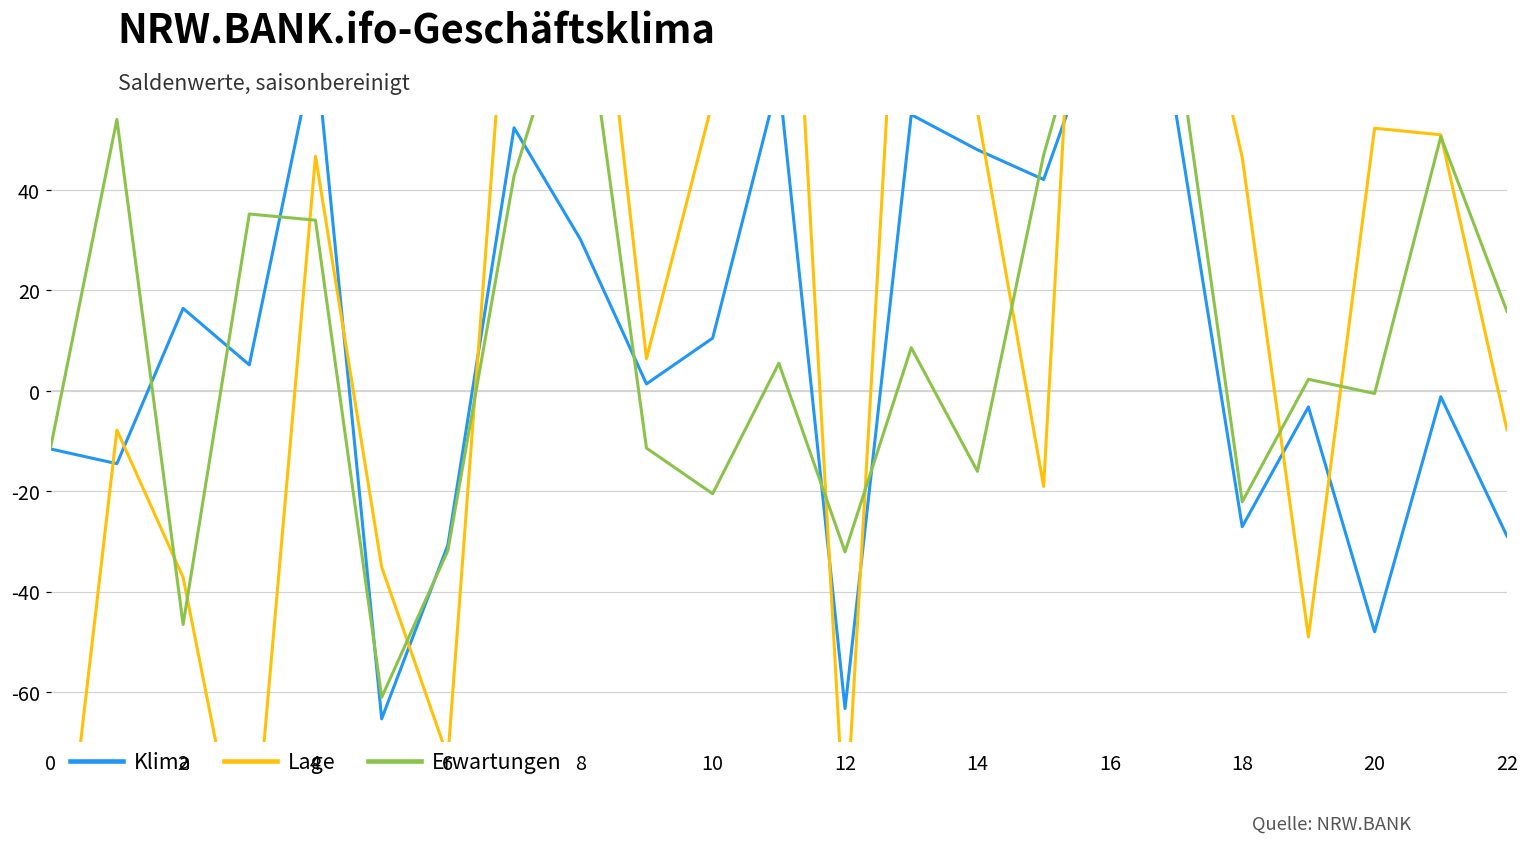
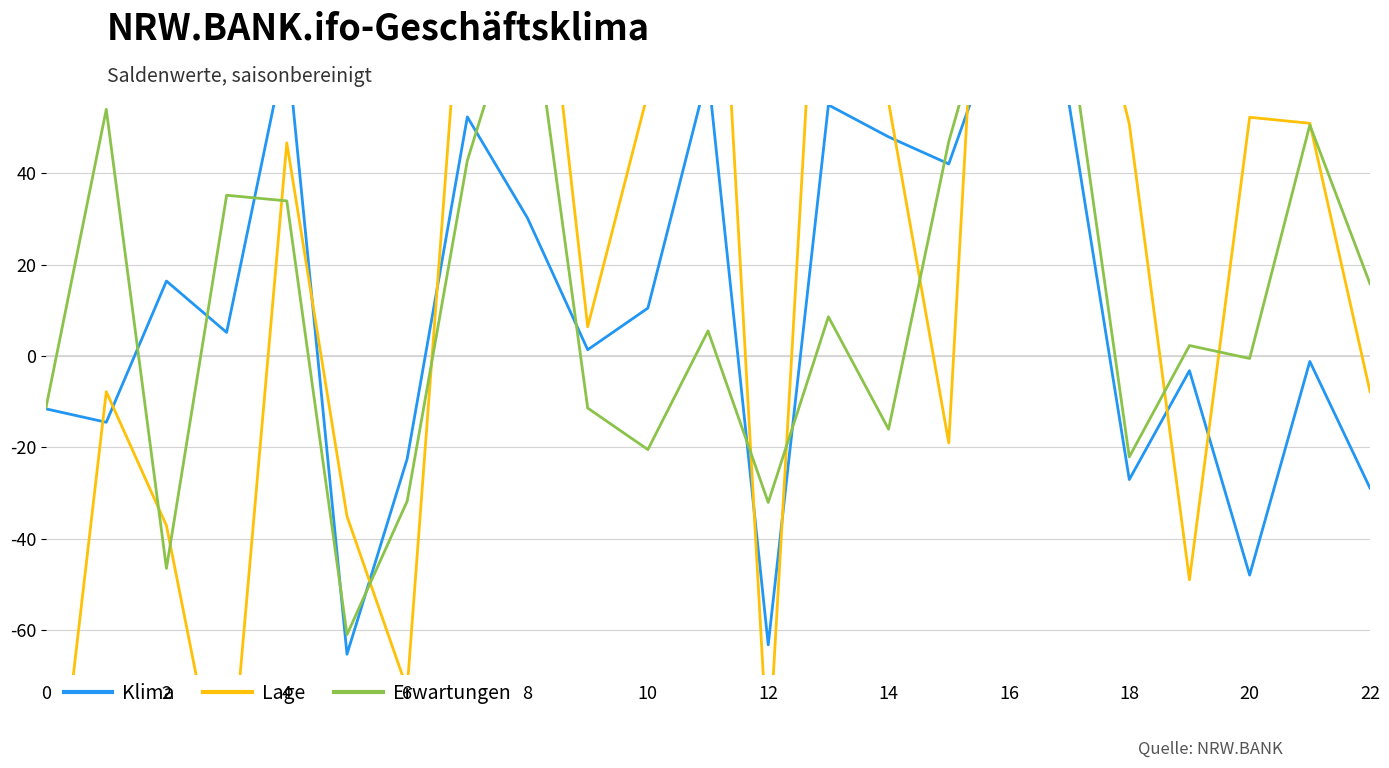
  {
    "Klima": {
      "2": 16,
-     "6": -31,
+     "6": -23,
      "8": 30,
      "10": 10,
      "12": -63,
      "14": 48,
      "18": -27,
      "20": -48,
      "22": -29
    },
    "Lage": {
      "2": -37,
      "4": 47,
-     "18": 47,
+     "18": 51,
      "20": 52,
      "22": -8
    },
    "Erwartungen": {
      "2": -47,
      "4": 34,
      "6": -32,
      "10": -21,
      "12": -32,
      "14": -16,
      "18": -22,
      "20": -1,
      "22": 16
    }
  }
